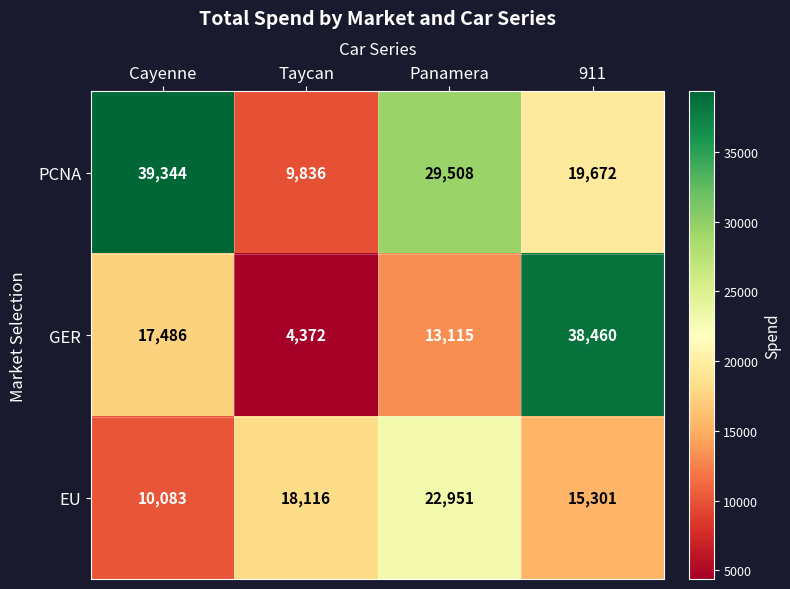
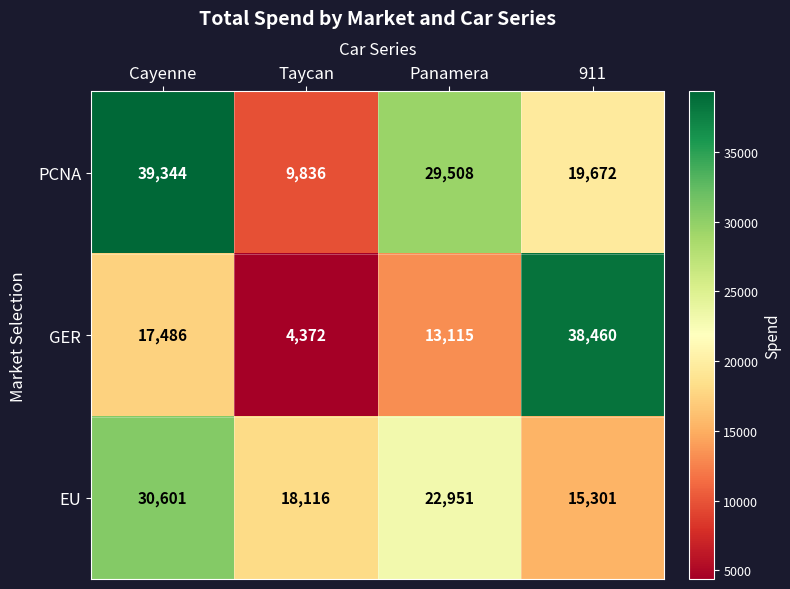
  {
    "PCNA": {
      "Cayenne": "39,344",
      "Taycan": "9,836",
      "Panamera": "29,508",
      "911": "19,672"
    },
    "GER": {
      "Cayenne": "17,486",
      "Taycan": "4,372",
      "Panamera": "13,115",
      "911": "38,460"
    },
    "EU": {
-     "Cayenne": "10,083",
+     "Cayenne": "30,601",
      "Taycan": "18,116",
      "Panamera": "22,951",
      "911": "15,301"
    }
  }
